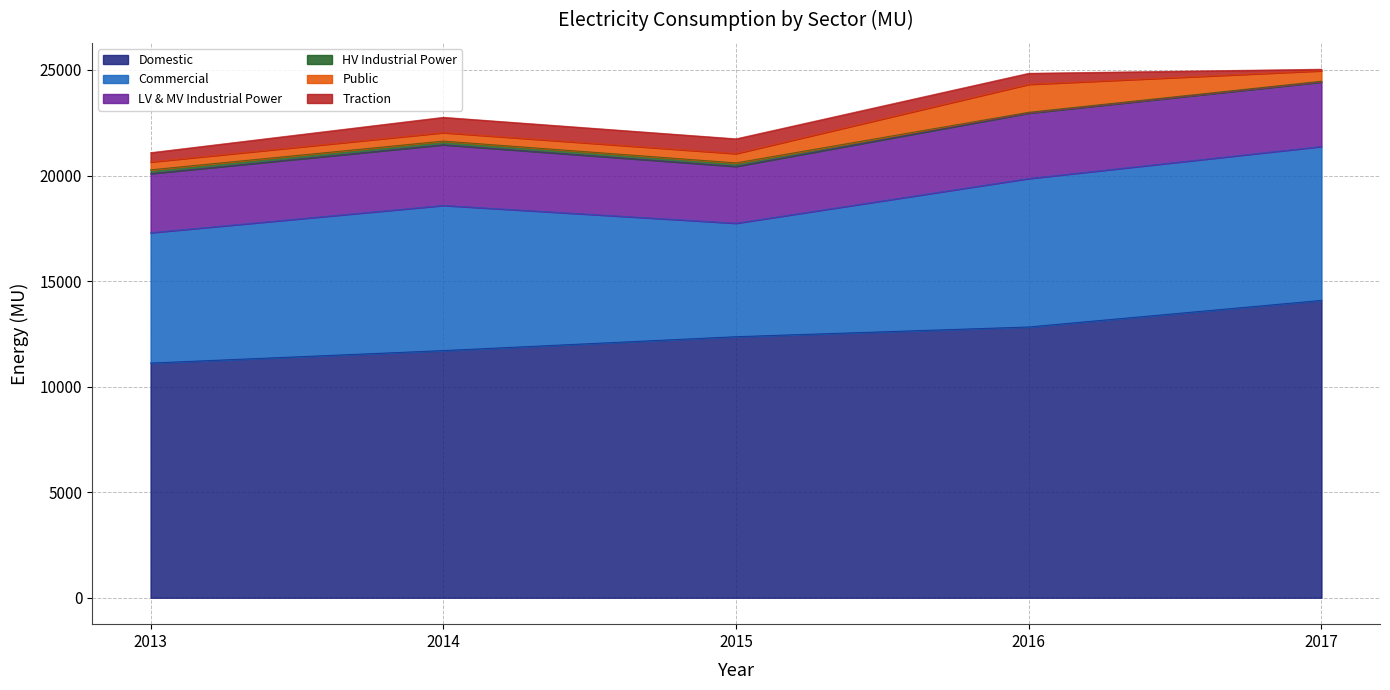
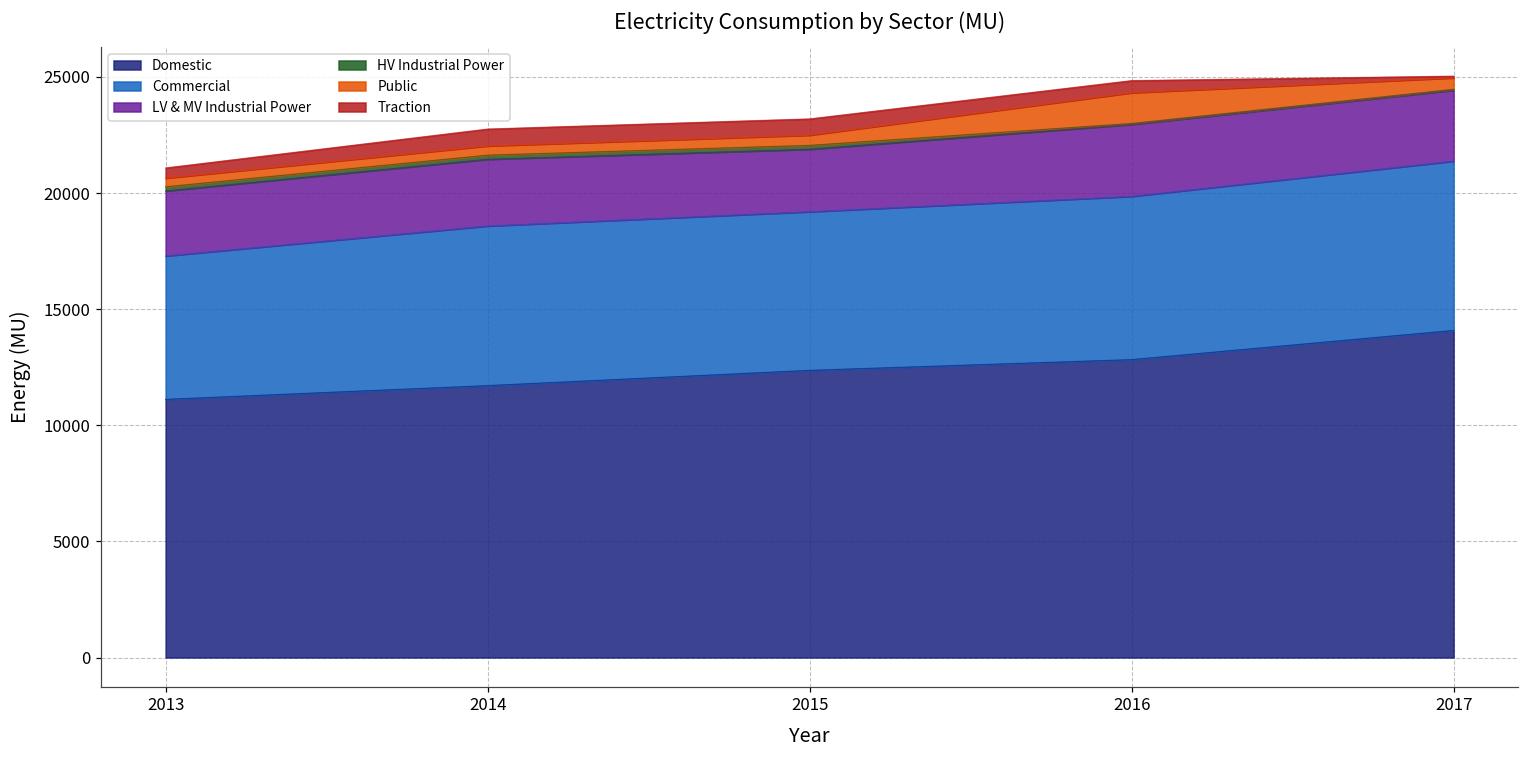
  {
    "Domestic": {
      "2013": 11100,
      "2014": 11700,
      "2015": 12400,
      "2016": 12800,
      "2017": 14100
    },
    "Commercial": {
      "2013": 6200,
      "2014": 6900,
-     "2015": 5400,
+     "2015": 6800,
      "2016": 7000,
      "2017": 7300
    },
    "LV & MV Industrial Power": {
      "2013": 2800,
      "2014": 2900,
      "2015": 2700
    },
    "HV Industrial Power": {
      "2013": 200,
      "2014": 200,
      "2015": 200
    },
    "Public": {
      "2013": 400,
      "2014": 400,
      "2015": 400,
      "2016": 1300
    },
    "Traction": {
      "2013": 400,
      "2014": 700,
      "2015": 700,
      "2016": 500
    }
  }
